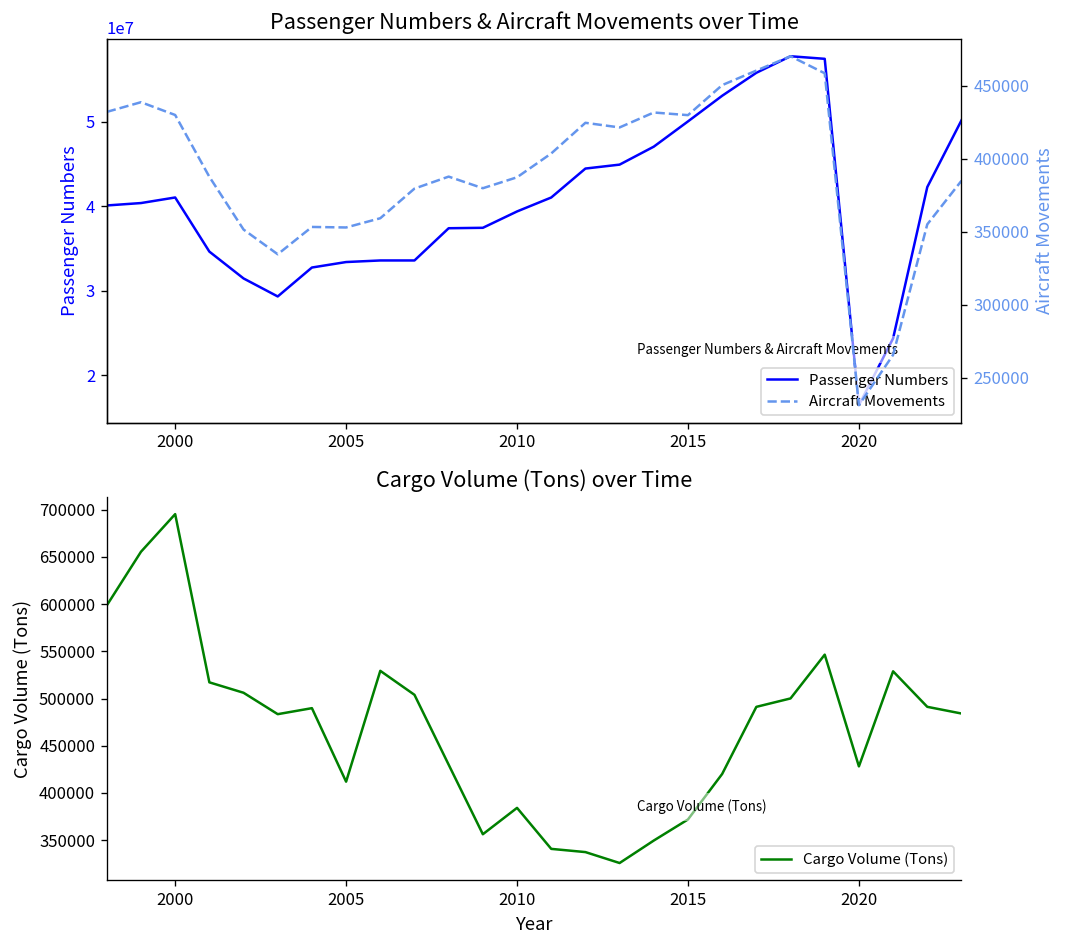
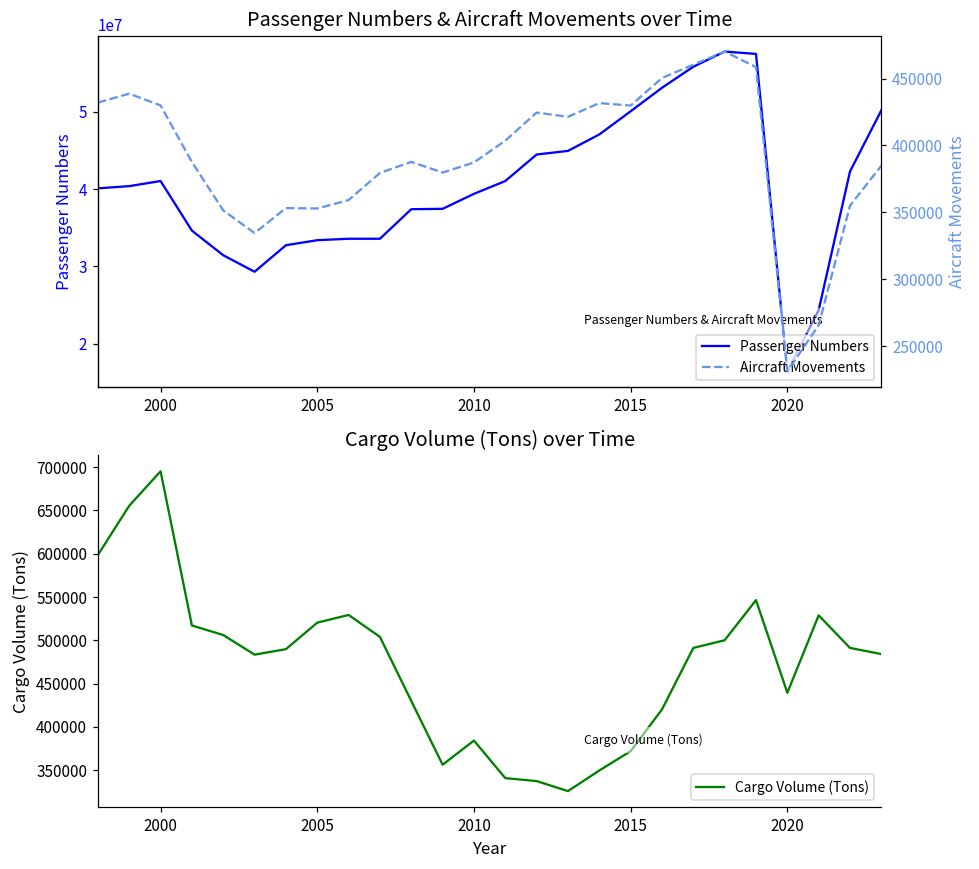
  {
    "Cargo Volume (Tons) over Time": {
      "2000": 700000,
-     "2005": 410000,
+     "2005": 520000,
      "2010": 380000,
-     "2020": 430000
+     "2020": 440000
    }
  }
